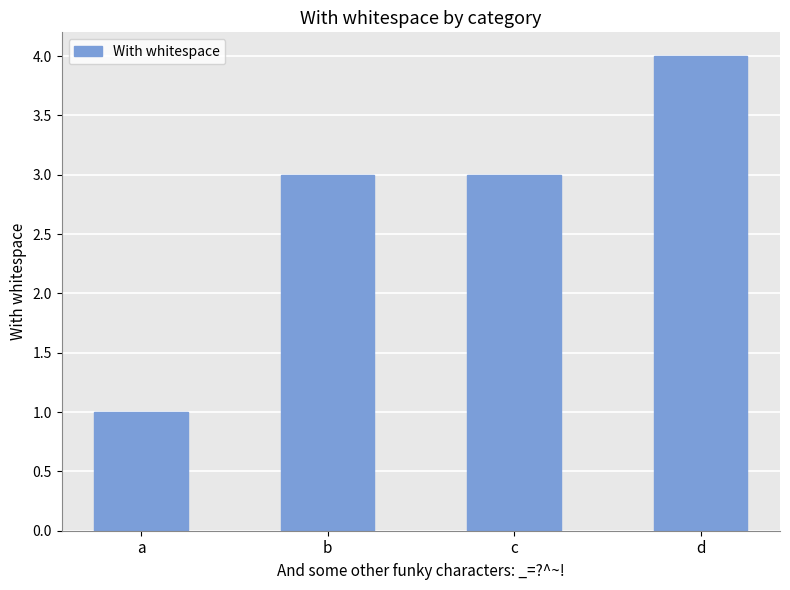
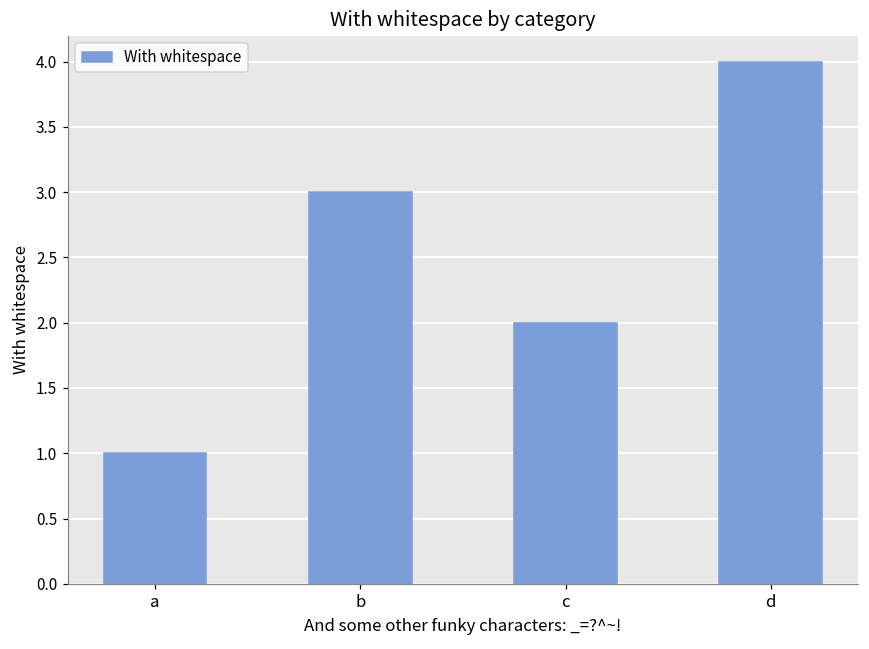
  {
    "a": 1,
    "b": 3,
-   "c": 3,
+   "c": 2,
    "d": 4
  }
